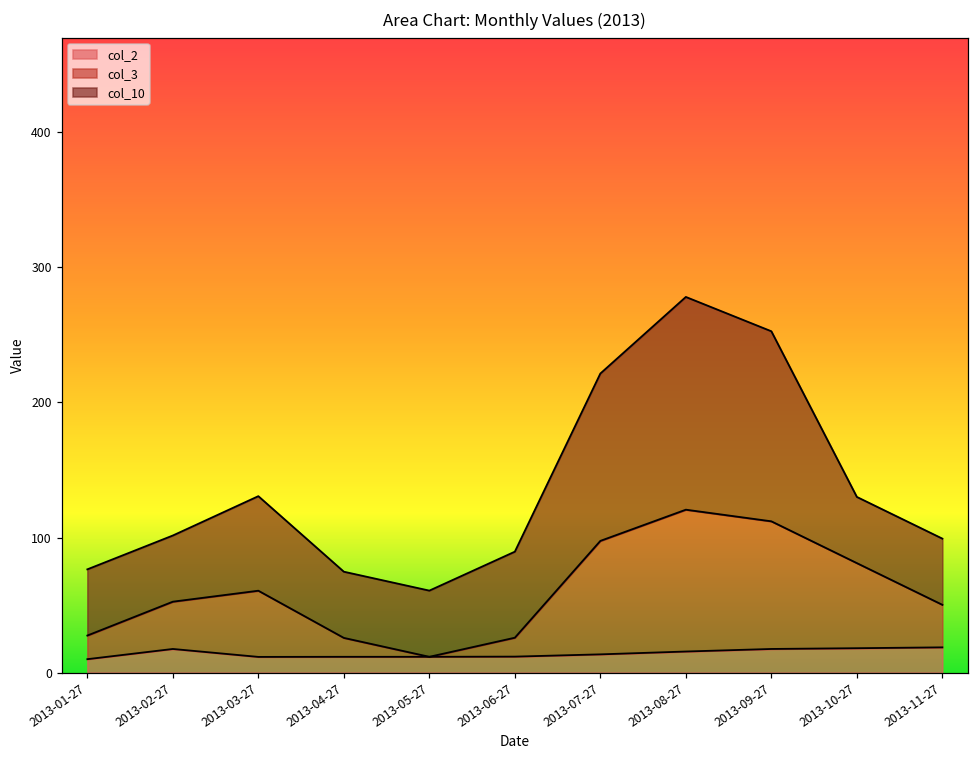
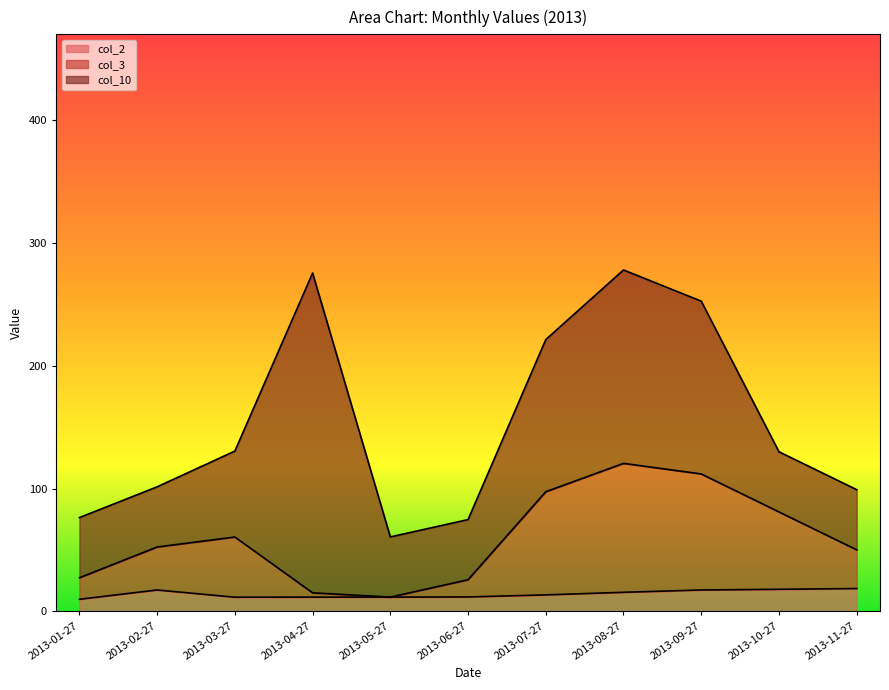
  {
    "col_2": {
      "2013-01-27": 10,
      "2013-02-27": 18,
      "2013-03-27": 12,
      "2013-04-27": 12,
      "2013-06-27": 12,
      "2013-07-27": 14,
      "2013-08-27": 16,
      "2013-09-27": 18,
      "2013-10-27": 18,
      "2013-11-27": 19
    },
    "col_3": {
      "2013-01-27": 18,
      "2013-02-27": 35,
      "2013-03-27": 49,
-     "2013-04-27": 14,
+     "2013-04-27": 4,
      "2013-06-27": 14,
      "2013-07-27": 84,
      "2013-08-27": 105,
      "2013-09-27": 95,
      "2013-10-27": 63,
      "2013-11-27": 32
    },
    "col_10": {
      "2013-01-27": 49,
      "2013-02-27": 49,
      "2013-03-27": 70,
-     "2013-04-27": 49,
+     "2013-04-27": 260,
      "2013-05-27": 49,
-     "2013-06-27": 64,
+     "2013-06-27": 49,
      "2013-07-27": 124,
      "2013-08-27": 158,
      "2013-09-27": 141,
      "2013-10-27": 49,
      "2013-11-27": 49
    }
  }
